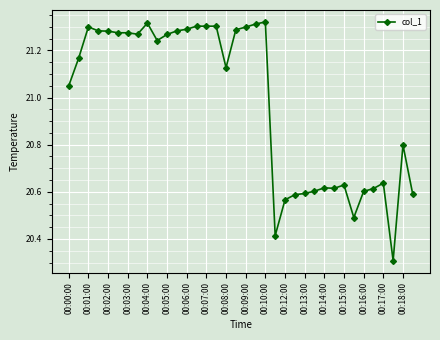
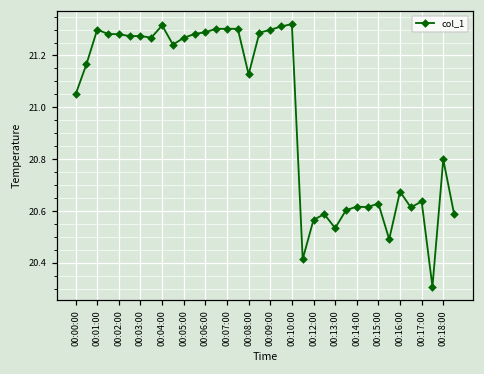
  {
    "00:00:00": 21.05,
    "00:01:00": 21.30,
    "00:02:00": 21.28,
    "00:03:00": 21.28,
    "00:04:00": 21.32,
    "00:05:00": 21.27,
    "00:06:00": 21.29,
    "00:07:00": 21.30,
    "00:08:00": 21.13,
    "00:09:00": 21.30,
    "00:10:00": 21.32,
    "00:12:00": 20.57,
-   "00:13:00": 20.59,
+   "00:13:00": 20.53,
    "00:14:00": 20.62,
    "00:15:00": 20.63,
-   "00:16:00": 20.60,
+   "00:16:00": 20.68,
    "00:17:00": 20.64,
    "00:18:00": 20.80
  }
